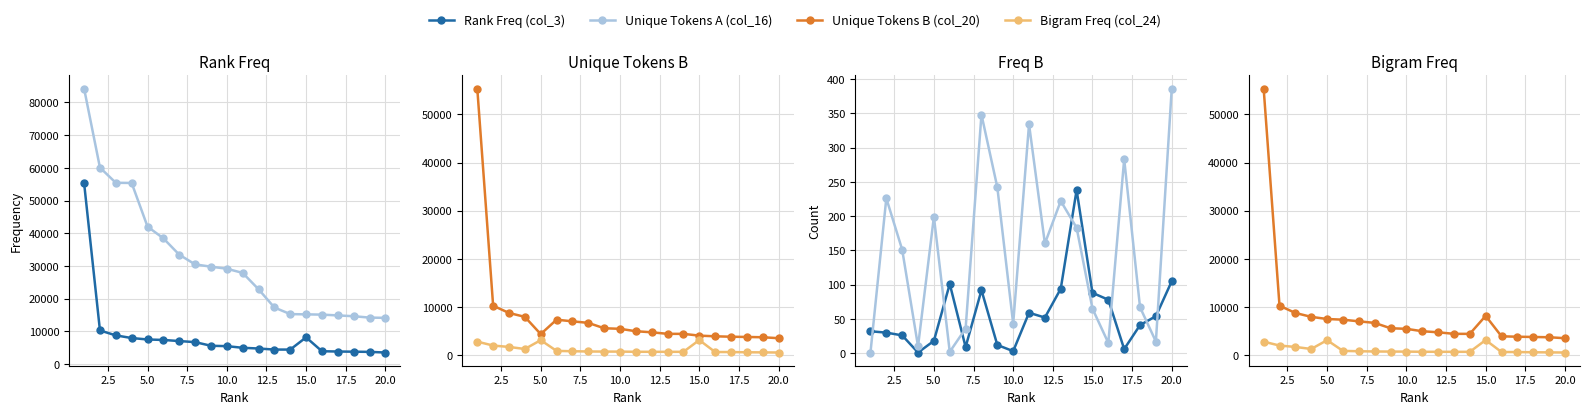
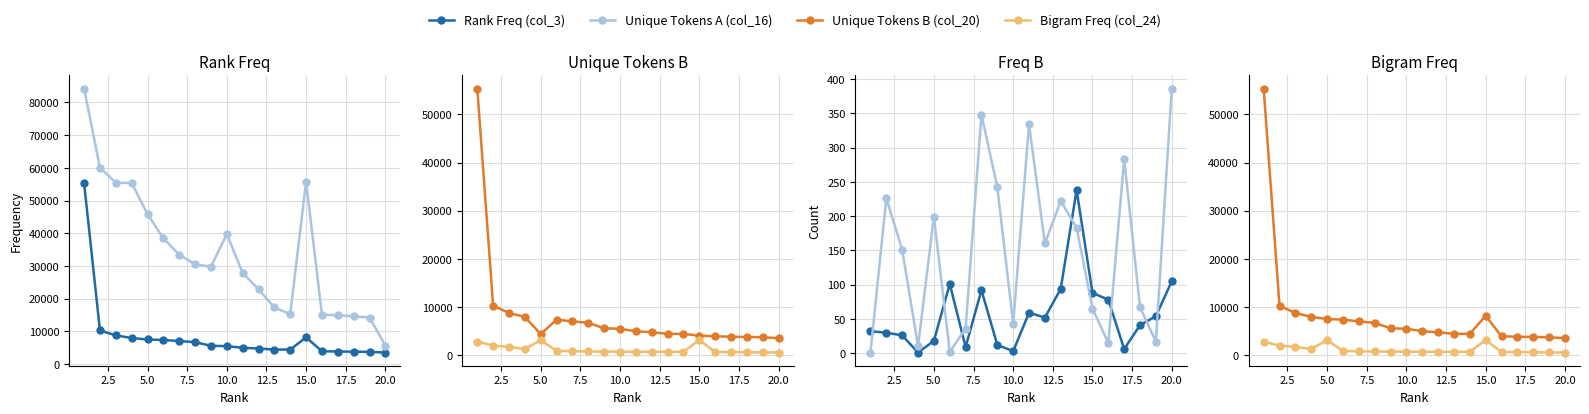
  {
    "Rank Freq": {
      "Rank Freq (col_3)": {
        "5.0": 8000,
        "10.0": 5000,
        "15.0": 8000,
        "20.0": 4000
      },
      "Unique Tokens A (col_16)": {
-       "5.0": 42000,
-       "10.0": 29000,
-       "15.0": 15000,
-       "20.0": 14000
+       "5.0": 46000,
+       "10.0": 40000,
+       "15.0": 56000,
+       "20.0": 6000
      }
    },
    "Unique Tokens B": {
      "Unique Tokens B (col_20)": {
        "5.0": 4000,
        "10.0": 5000,
        "15.0": 4000,
        "20.0": 4000
      },
      "Bigram Freq (col_24)": {
        "5.0": 3000,
        "10.0": 1000,
        "15.0": 3000,
        "20.0": 1000
      }
    },
    "Bigram Freq": {
      "Bigram Freq (col_24)": {
        "5.0": 3000,
        "10.0": 1000,
        "15.0": 3000,
        "20.0": 1000
      }
    }
  }
